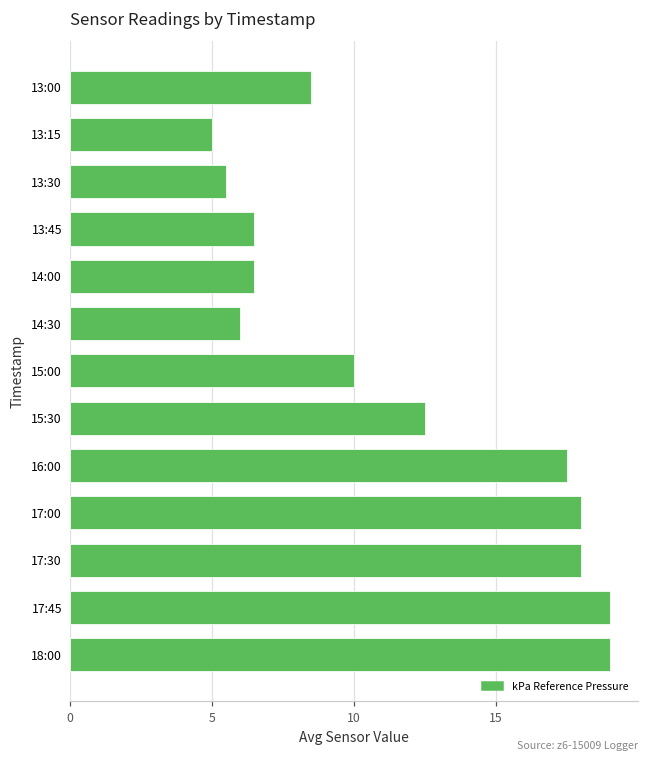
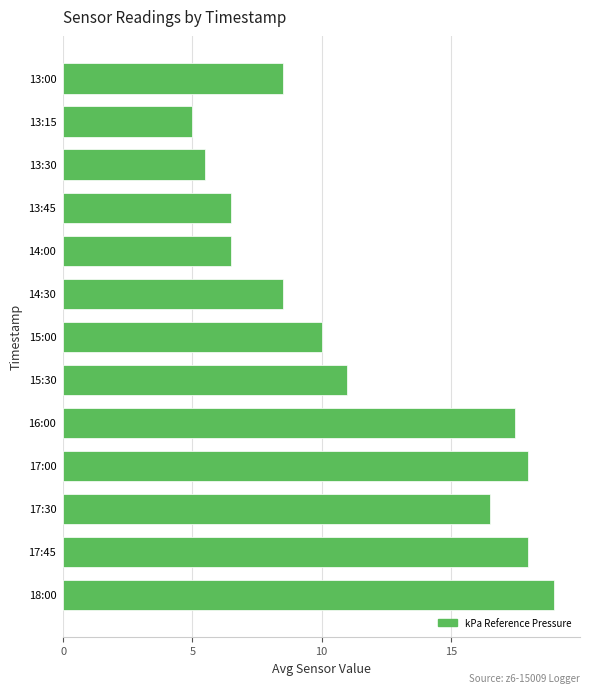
  {
    "13:00": 8.5,
    "13:15": 5.0,
    "13:30": 5.5,
    "13:45": 6.5,
    "14:00": 6.5,
-   "14:30": 6.0,
+   "14:30": 8.5,
    "15:00": 10.0,
-   "15:30": 12.5,
+   "15:30": 11.0,
    "16:00": 17.5,
    "17:00": 18.0,
-   "17:30": 18.0,
-   "17:45": 19.0,
+   "17:30": 16.5,
+   "17:45": 18.0,
    "18:00": 19.0
  }
